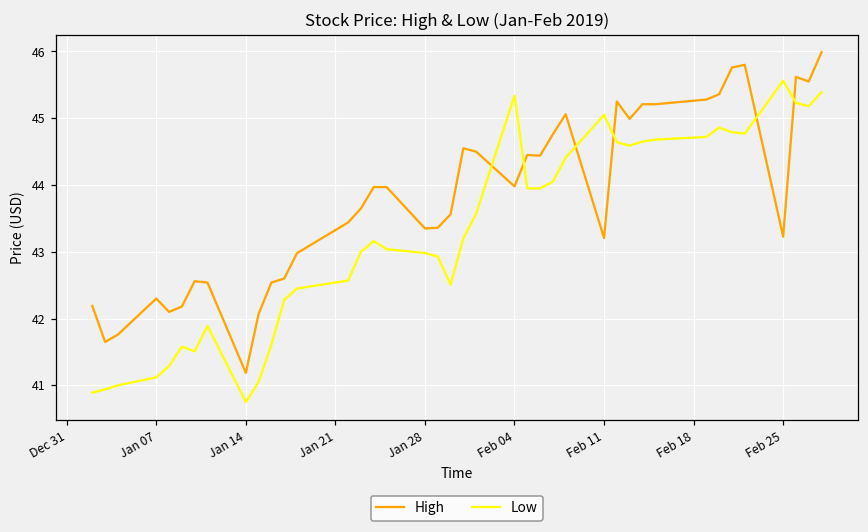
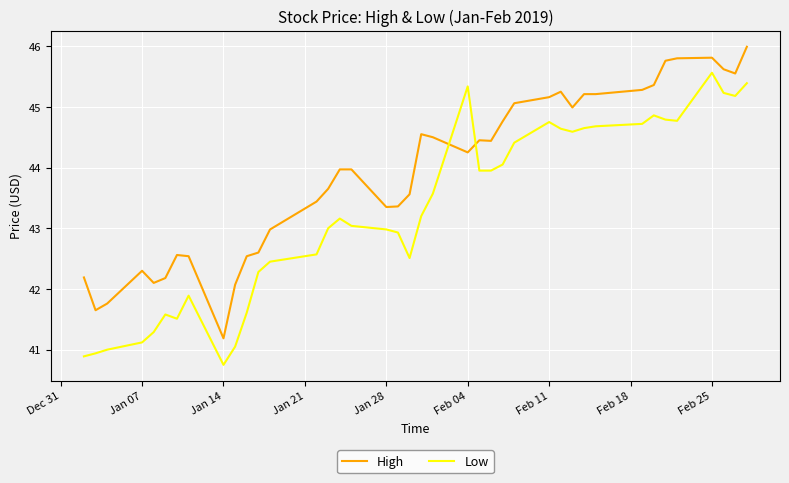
  {
    "High": {
      "Jan 07": 42.3,
      "Jan 14": 41.2,
      "Jan 28": 43.3,
-     "Feb 04": 44.0,
-     "Feb 11": 43.2,
-     "Feb 25": 43.2
+     "Feb 04": 44.3,
+     "Feb 11": 45.2,
+     "Feb 25": 45.8
    },
    "Low": {
      "Jan 07": 41.1,
      "Jan 14": 40.8,
      "Jan 28": 43.0,
      "Feb 04": 45.3,
-     "Feb 11": 45.1,
+     "Feb 11": 44.8,
      "Feb 25": 45.6
    }
  }
